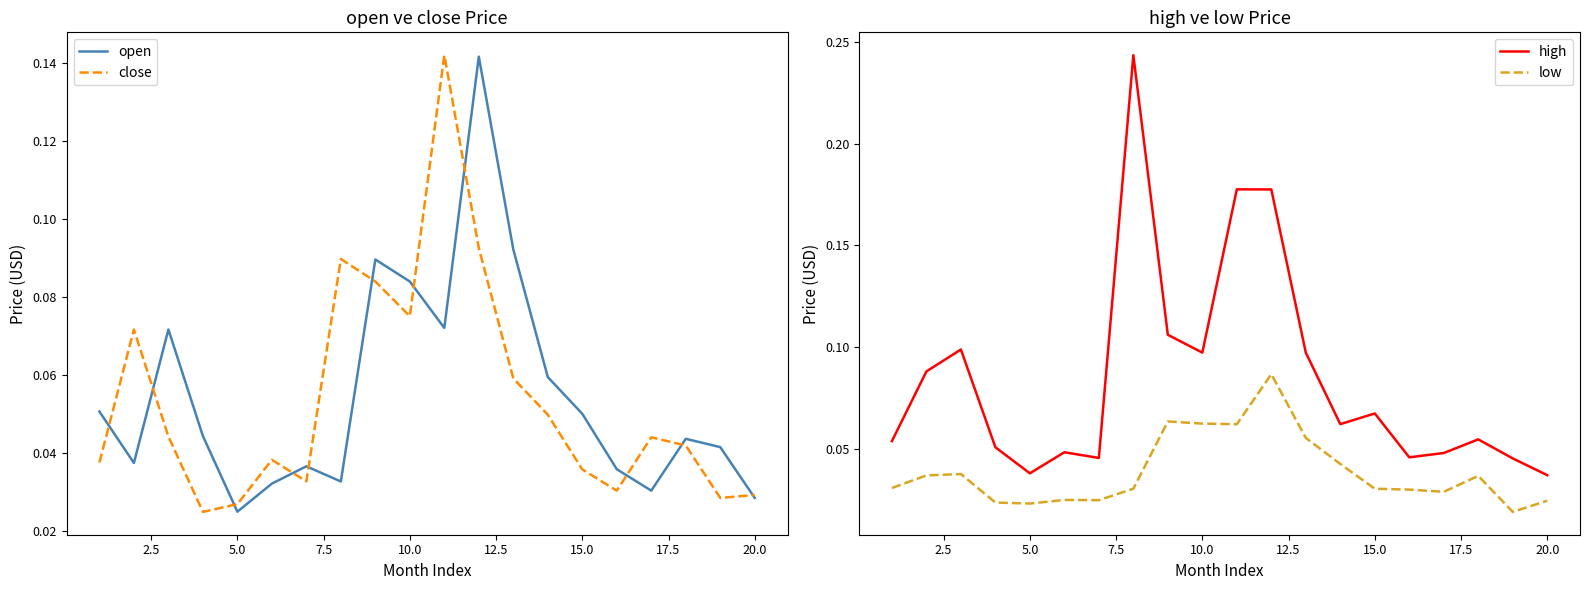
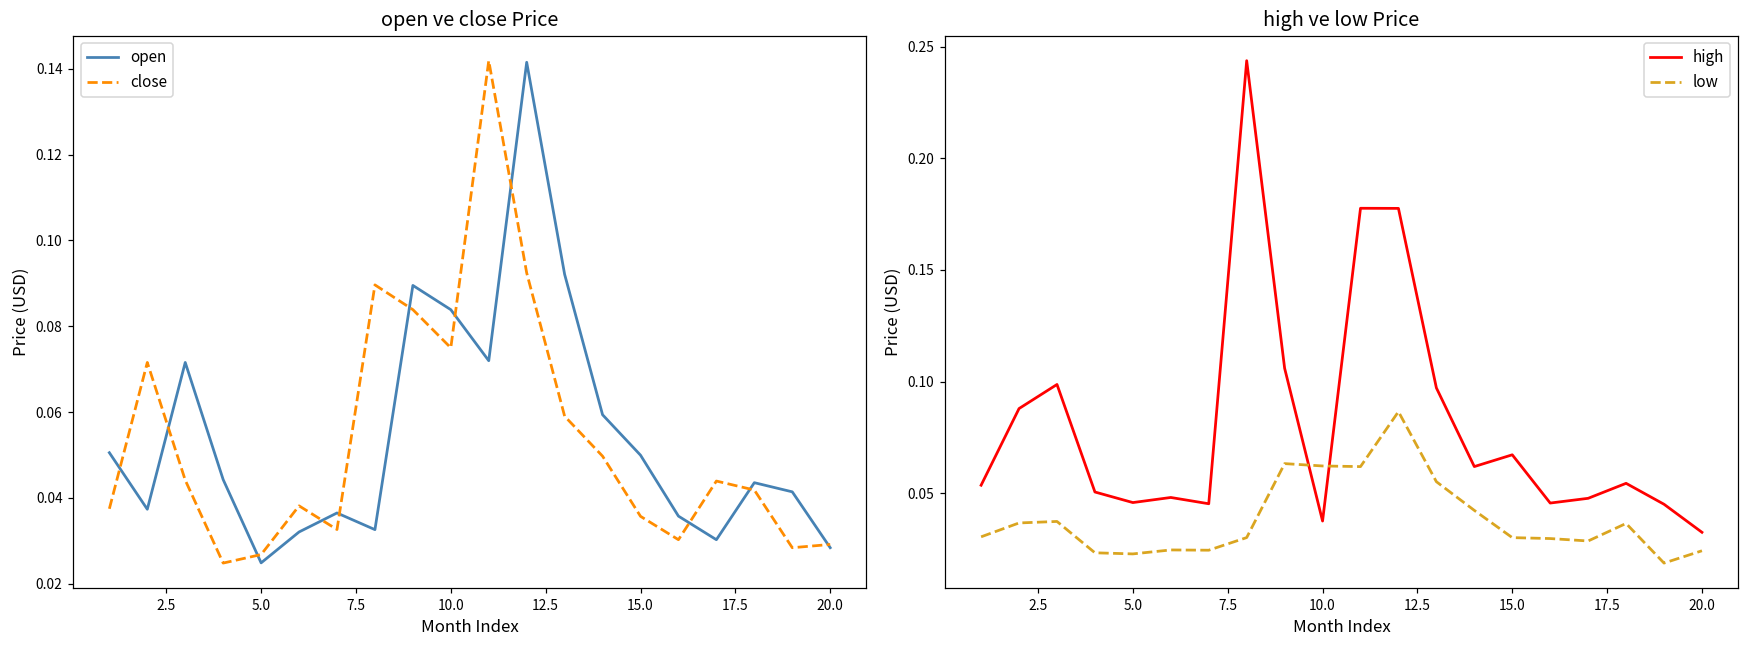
  {
    "open ve close Price": {
      "open": {
        "5.0": 0.025,
        "10.0": 0.084,
        "15.0": 0.050,
        "20.0": 0.028
      },
      "close": {
        "5.0": 0.027,
        "10.0": 0.075,
        "15.0": 0.036,
        "20.0": 0.029
      }
    },
    "high ve low Price": {
      "high": {
-       "5.0": 0.038,
-       "10.0": 0.097,
+       "5.0": 0.046,
+       "10.0": 0.038,
        "15.0": 0.067,
-       "20.0": 0.037
+       "20.0": 0.033
      },
      "low": {
        "5.0": 0.023,
        "10.0": 0.062,
        "15.0": 0.030,
        "20.0": 0.024
      }
    }
  }
